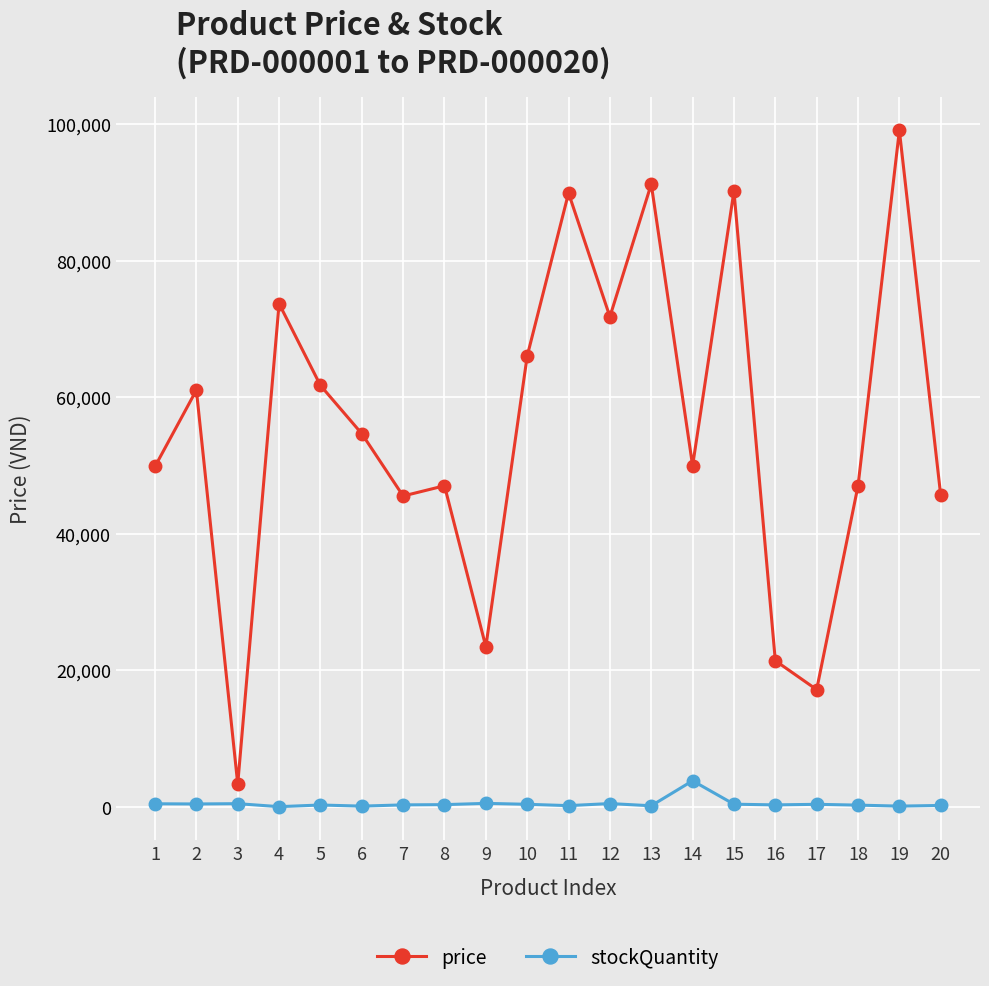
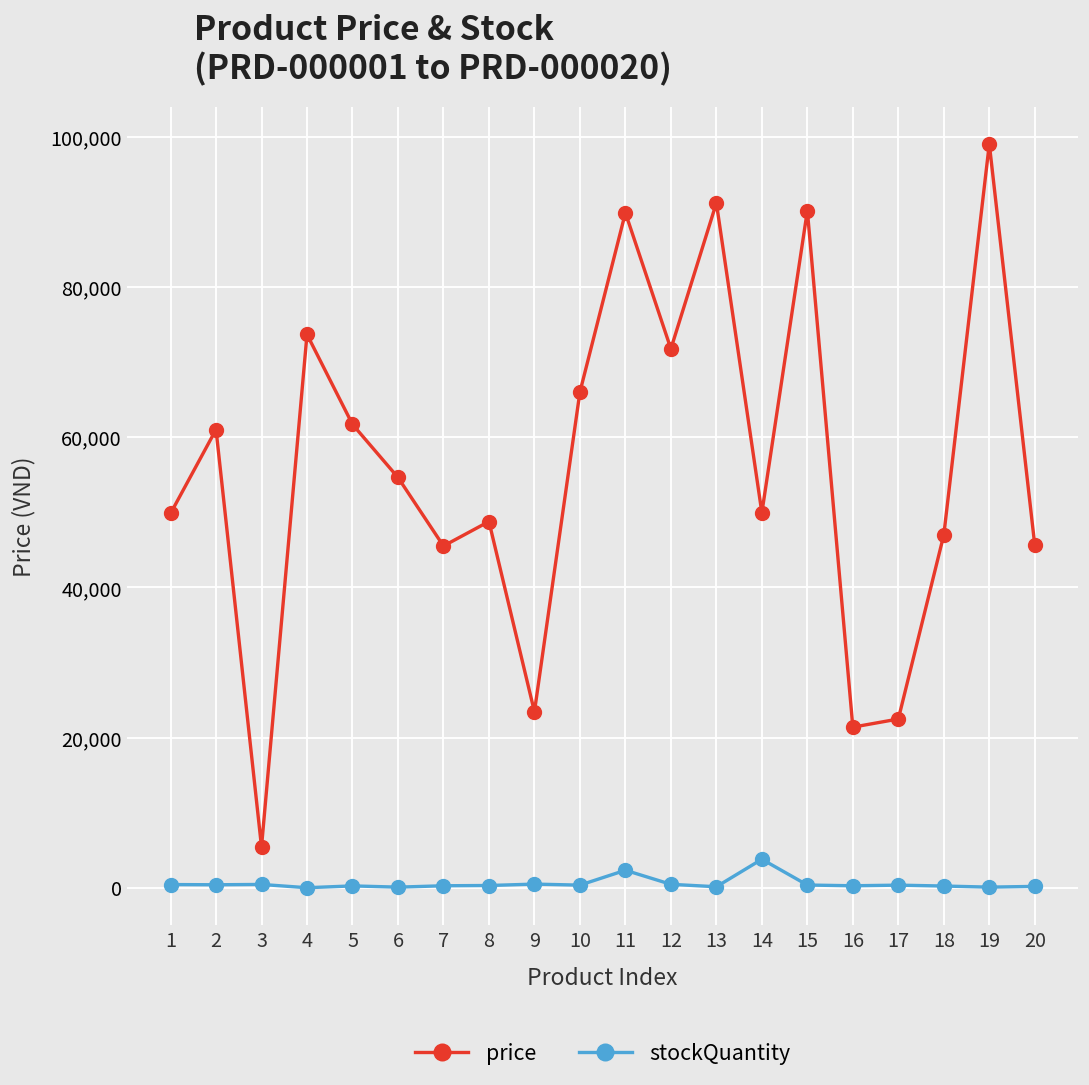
  {
    "price": {
      "1": "50,000",
      "2": "61,000",
-     "3": "3,000",
+     "3": "5,000",
      "4": "74,000",
      "5": "62,000",
      "6": "55,000",
      "7": "46,000",
-     "8": "47,000",
+     "8": "49,000",
      "9": "23,000",
      "10": "66,000",
      "11": "90,000",
      "12": "72,000",
      "13": "91,000",
      "14": "50,000",
      "15": "90,000",
      "16": "21,000",
-     "17": "17,000",
+     "17": "22,000",
      "18": "47,000",
      "19": "99,000",
      "20": "46,000"
    },
    "stockQuantity": {
      "1": "0",
      "2": "0",
      "3": "0",
      "4": "0",
      "5": "0",
      "6": "0",
      "7": "0",
      "8": "0",
      "9": "0",
      "10": "0",
-     "11": "0",
+     "11": "2,000",
      "12": "0",
      "13": "0",
      "14": "4,000",
      "15": "0",
      "16": "0",
      "17": "0",
      "18": "0",
      "19": "0",
      "20": "0"
    }
  }
